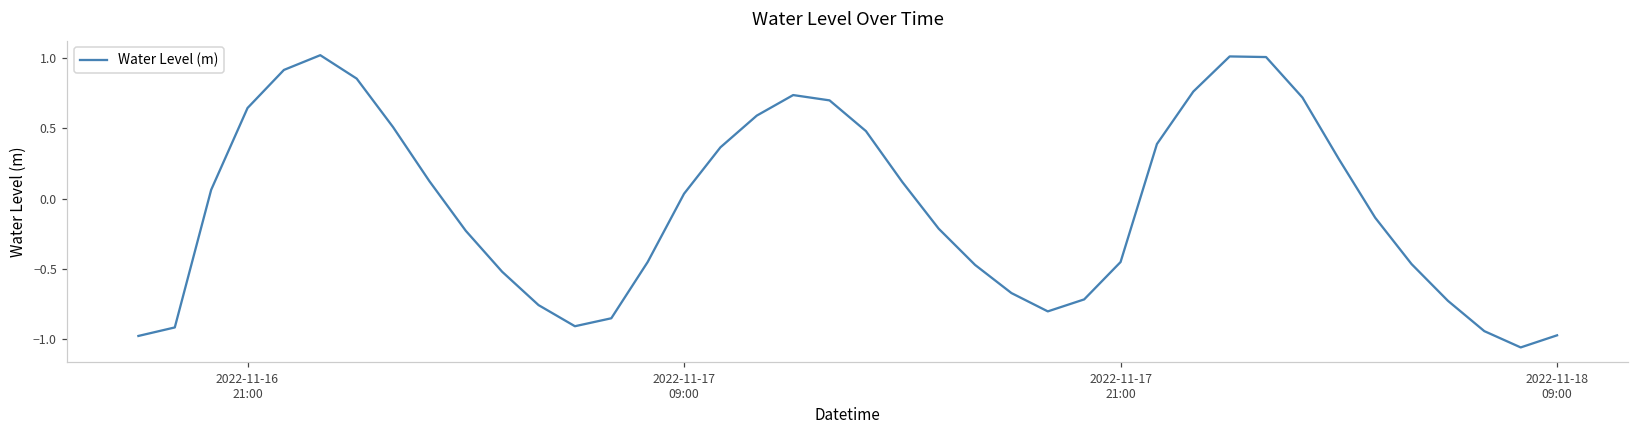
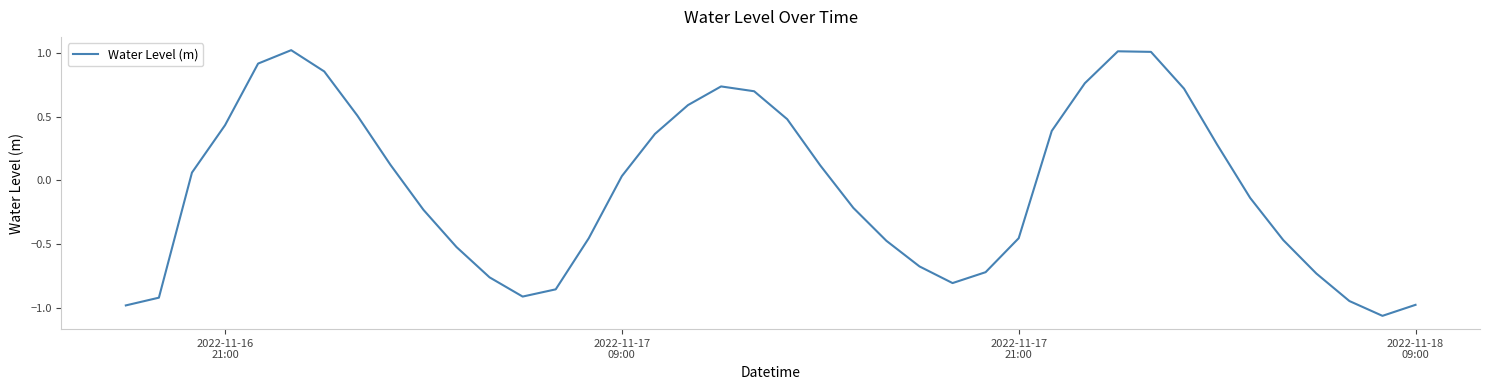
  {
-   "2022-11-16 21:00": 0.64,
+   "2022-11-16 21:00": 0.43,
    "2022-11-17 09:00": 0.03,
    "2022-11-17 21:00": -0.45,
    "2022-11-18 09:00": -0.97
  }
